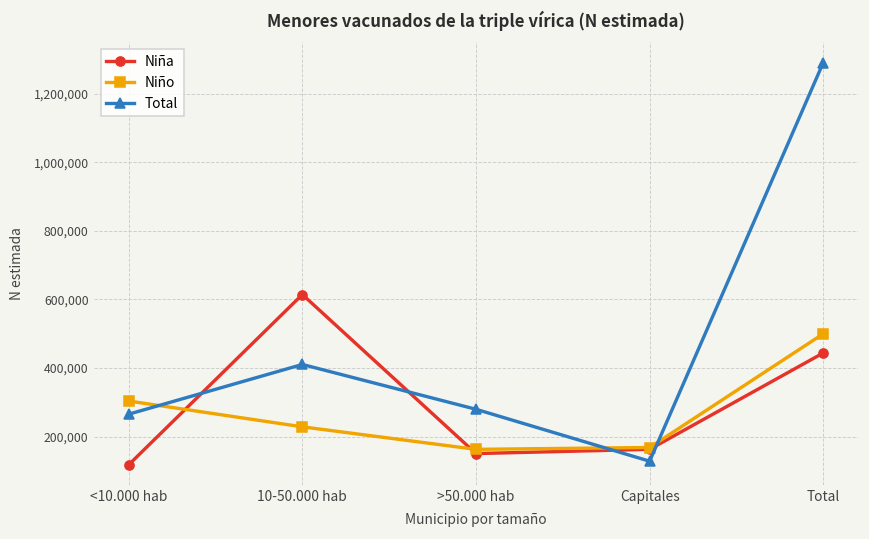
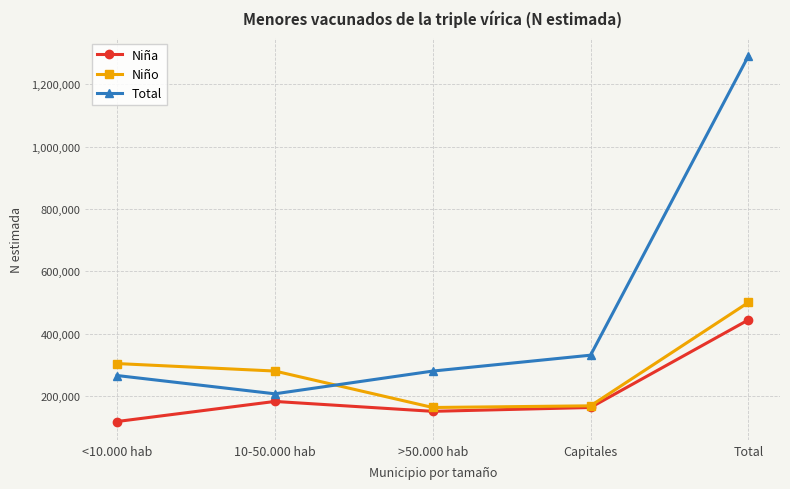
  {
    "Niña": {
      "<10.000 hab": "120,000",
-     "10-50.000 hab": "610,000",
+     "10-50.000 hab": "180,000",
      ">50.000 hab": "150,000",
      "Total": "440,000"
    },
    "Niño": {
      "<10.000 hab": "300,000",
-     "10-50.000 hab": "230,000",
+     "10-50.000 hab": "280,000",
      ">50.000 hab": "160,000",
      "Total": "500,000"
    },
    "Total": {
      "<10.000 hab": "270,000",
-     "10-50.000 hab": "410,000",
+     "10-50.000 hab": "210,000",
      ">50.000 hab": "280,000",
-     "Capitales": "130,000",
+     "Capitales": "330,000",
      "Total": "1,290,000"
    }
  }
